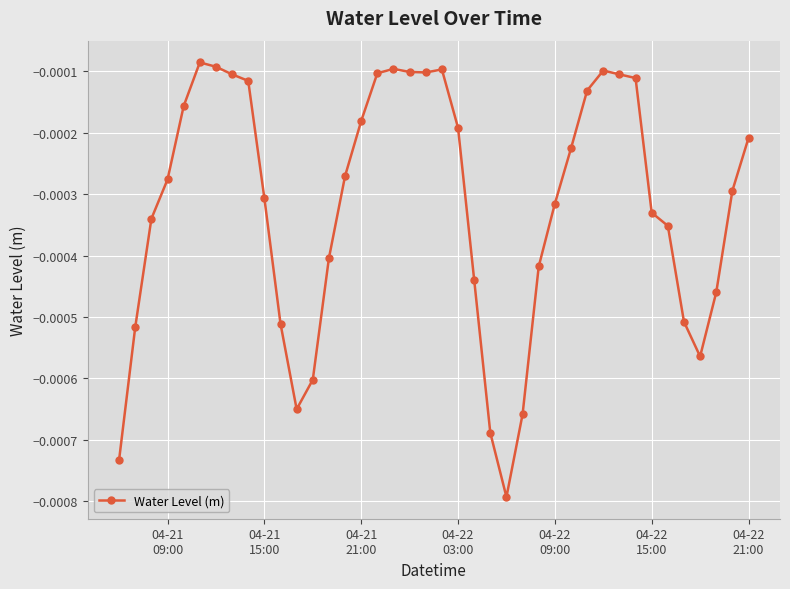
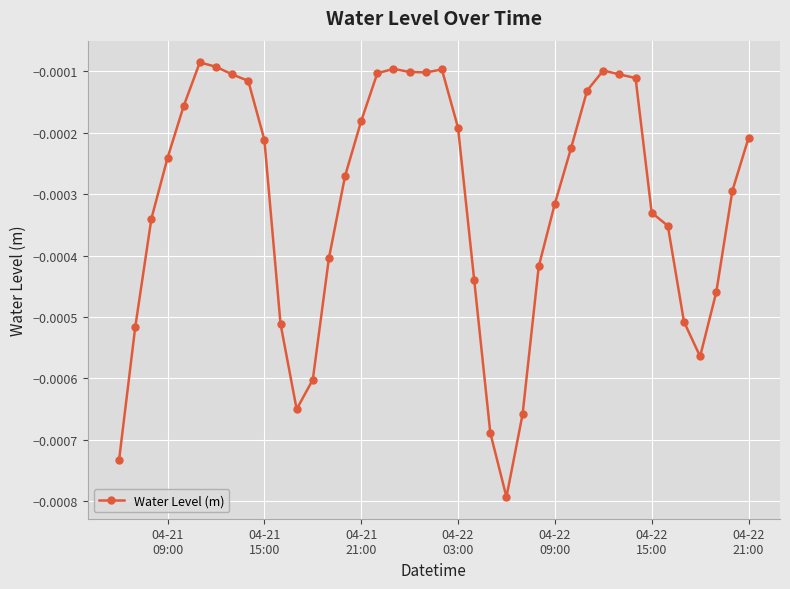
  {
-   "04-21 09:00": -0.00028,
-   "04-21 15:00": -0.00031,
+   "04-21 09:00": -0.00024,
+   "04-21 15:00": -0.00021,
    "04-21 21:00": -0.00018,
    "04-22 03:00": -0.00019,
    "04-22 09:00": -0.00032,
    "04-22 15:00": -0.00033,
    "04-22 21:00": -0.00021
  }
